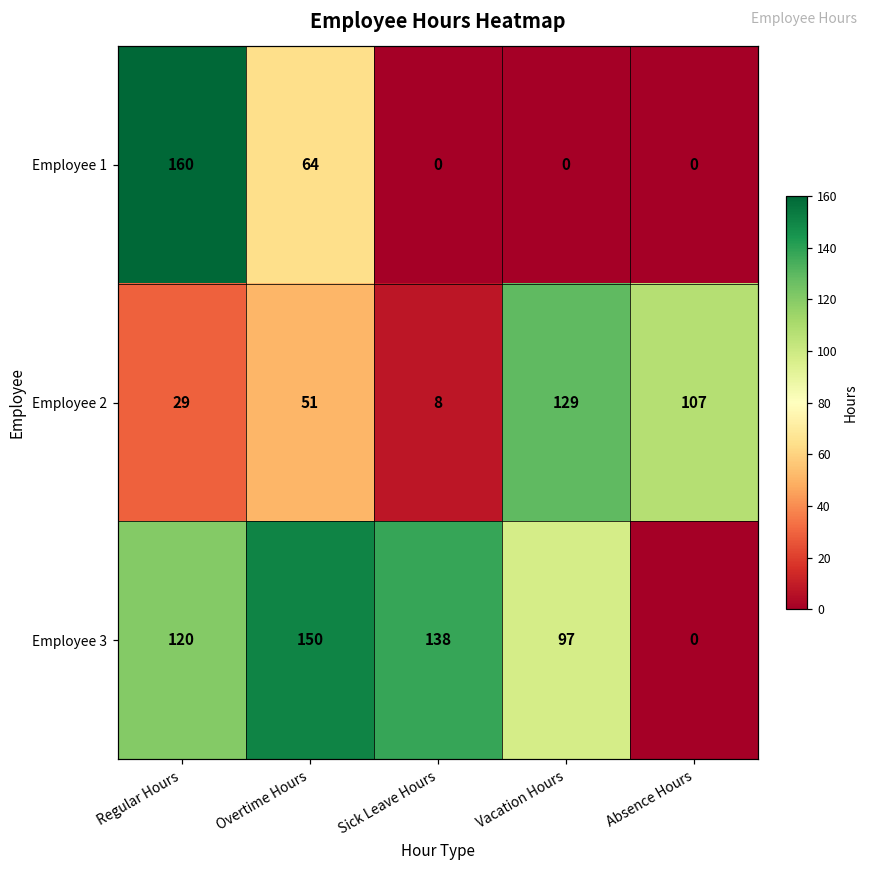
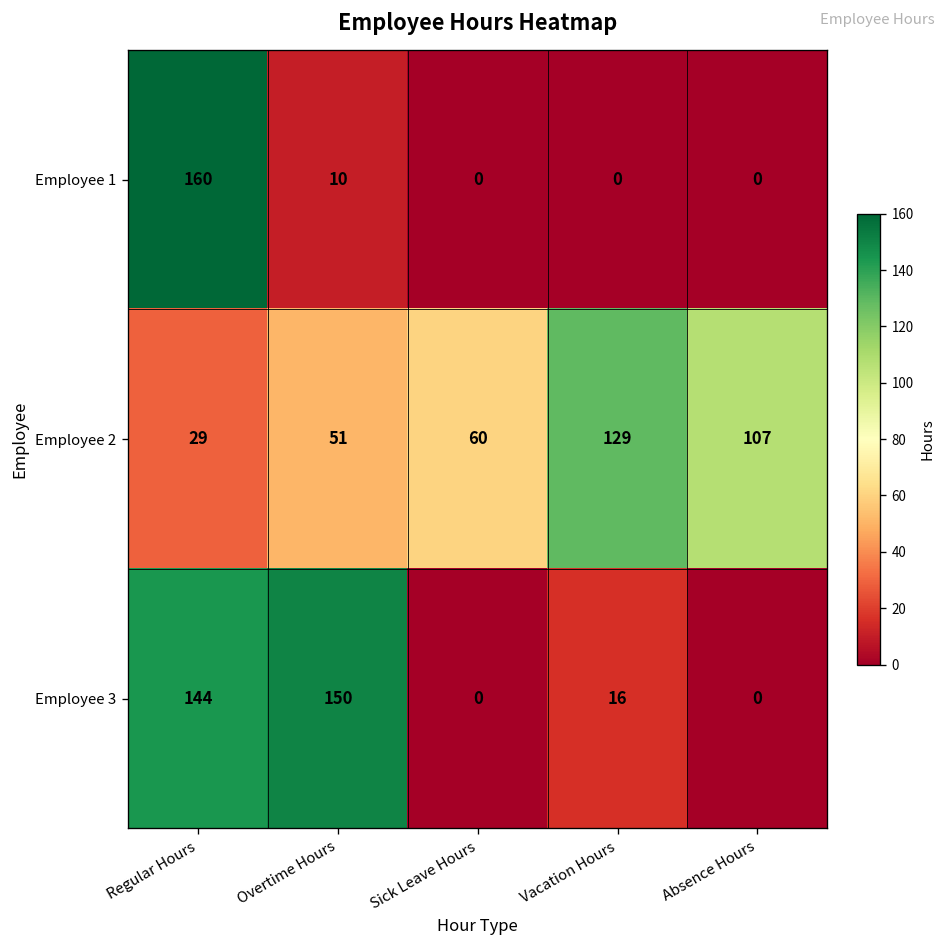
  {
    "Employee 1": {
      "Regular Hours": 160,
-     "Overtime Hours": 64,
+     "Overtime Hours": 10,
      "Sick Leave Hours": 0,
      "Vacation Hours": 0,
      "Absence Hours": 0
    },
    "Employee 2": {
      "Regular Hours": 29,
      "Overtime Hours": 51,
-     "Sick Leave Hours": 8,
+     "Sick Leave Hours": 60,
      "Vacation Hours": 129,
      "Absence Hours": 107
    },
    "Employee 3": {
-     "Regular Hours": 120,
+     "Regular Hours": 144,
      "Overtime Hours": 150,
-     "Sick Leave Hours": 138,
-     "Vacation Hours": 97,
+     "Sick Leave Hours": 0,
+     "Vacation Hours": 16,
      "Absence Hours": 0
    }
  }
